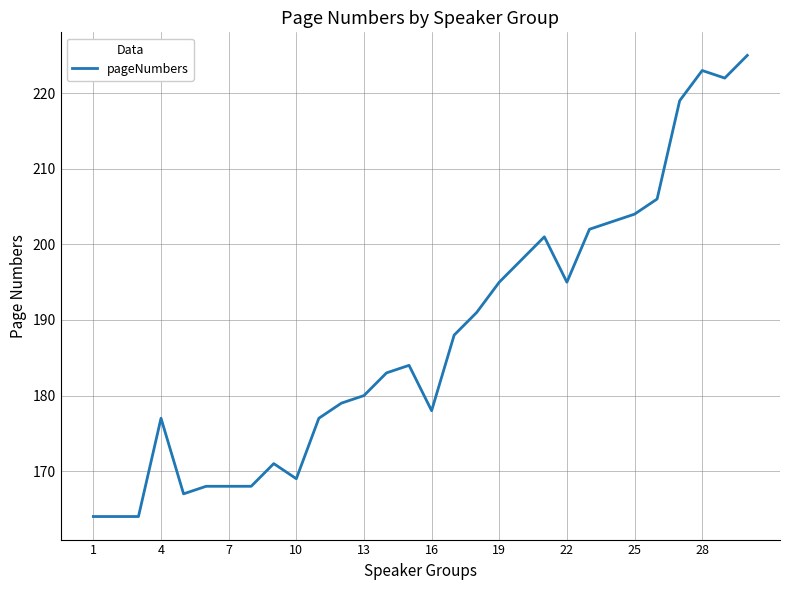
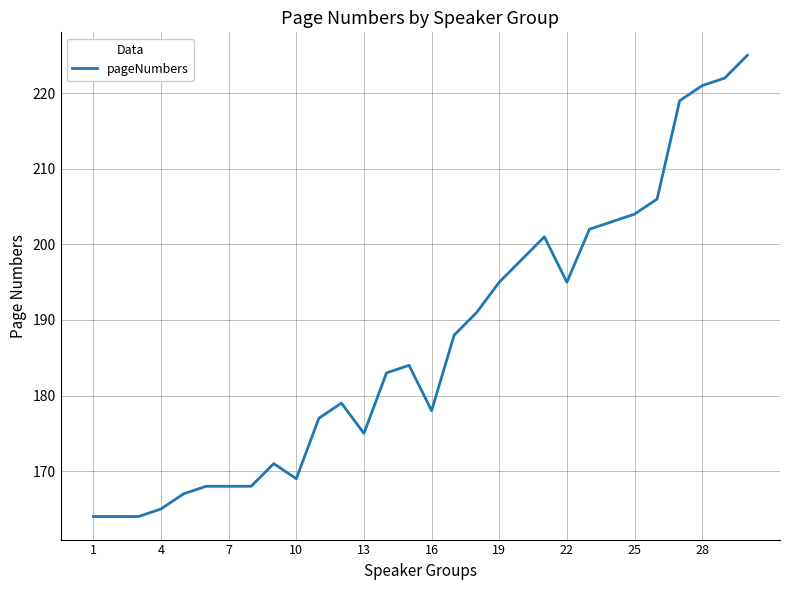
  {
    "1": 164,
-   "4": 177,
+   "4": 165,
    "7": 168,
    "10": 169,
-   "13": 180,
+   "13": 175,
    "16": 178,
    "19": 195,
    "22": 195,
    "25": 204,
-   "28": 223
+   "28": 221
  }
